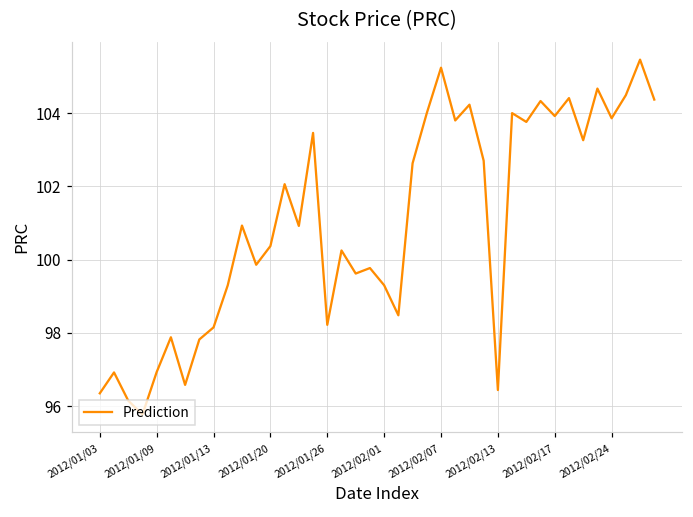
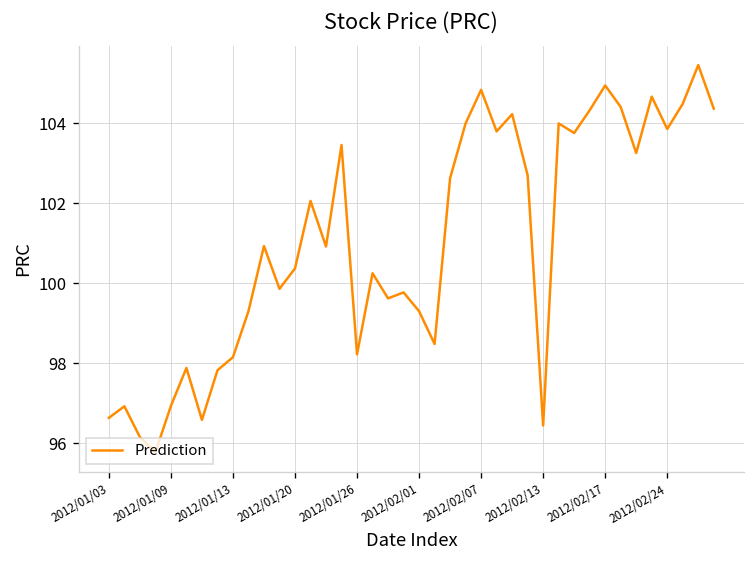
  {
-   "2012/01/03": 96.4,
+   "2012/01/03": 96.6,
    "2012/01/09": 96.9,
    "2012/01/13": 98.2,
    "2012/01/20": 100.4,
    "2012/01/26": 98.2,
    "2012/02/01": 99.3,
-   "2012/02/07": 105.2,
+   "2012/02/07": 104.8,
    "2012/02/13": 96.4,
-   "2012/02/17": 103.9,
+   "2012/02/17": 105.0,
    "2012/02/24": 103.9
  }
